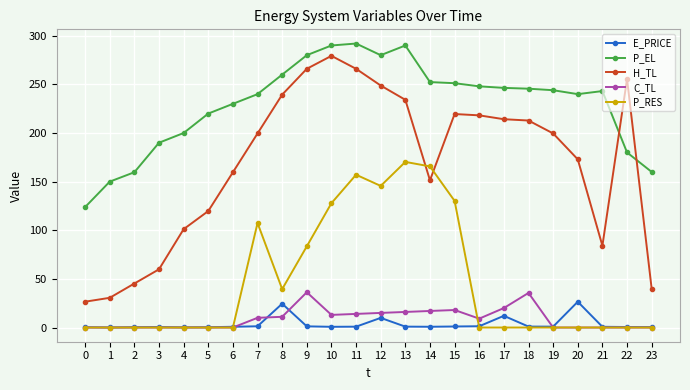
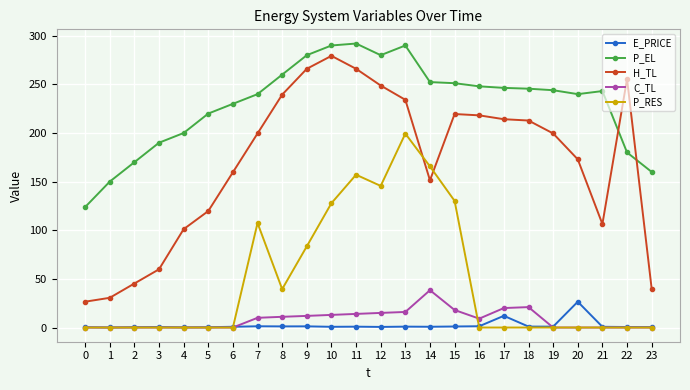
  {
    "E_PRICE": {
      "7": 0,
-     "8": 20,
+     "8": 0,
      "9": 0,
      "10": 0,
      "11": 0,
-     "12": 10,
+     "12": 0,
      "13": 0,
      "14": 0,
      "15": 0,
      "17": 10,
      "20": 30
    },
    "P_EL": {
      "0": 120,
      "1": 150,
-     "2": 160,
+     "2": 170,
      "3": 190,
      "4": 200,
      "5": 220,
      "6": 230,
      "7": 240,
      "8": 260,
      "9": 280,
      "10": 290,
      "11": 290,
      "12": 280,
      "13": 290,
      "14": 250,
      "15": 250,
      "16": 250,
      "17": 250,
      "18": 250,
      "19": 240,
      "20": 240,
      "22": 180,
      "23": 160
    },
    "H_TL": {
      "0": 30,
      "1": 30,
      "2": 50,
      "3": 60,
      "4": 100,
      "5": 120,
      "6": 160,
      "7": 200,
      "8": 240,
      "9": 270,
      "10": 280,
      "11": 270,
      "12": 250,
      "13": 230,
      "14": 150,
      "15": 220,
      "16": 220,
      "17": 210,
      "18": 210,
      "19": 200,
      "20": 170,
-     "21": 80,
+     "21": 110,
      "23": 40
    },
    "C_TL": {
      "7": 10,
      "8": 10,
-     "9": 40,
+     "9": 10,
      "10": 10,
      "11": 10,
      "12": 20,
      "13": 20,
-     "14": 20,
+     "14": 40,
      "15": 20,
      "16": 10,
      "17": 20,
-     "18": 40
+     "18": 20
    },
    "P_RES": {
      "7": 110,
      "8": 40,
      "9": 80,
      "10": 130,
      "11": 160,
      "12": 150,
-     "13": 170,
+     "13": 200,
      "14": 170,
      "15": 130,
      "17": 0
    }
  }
